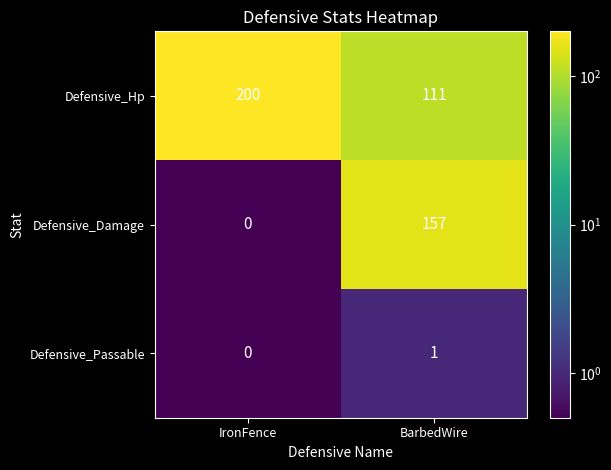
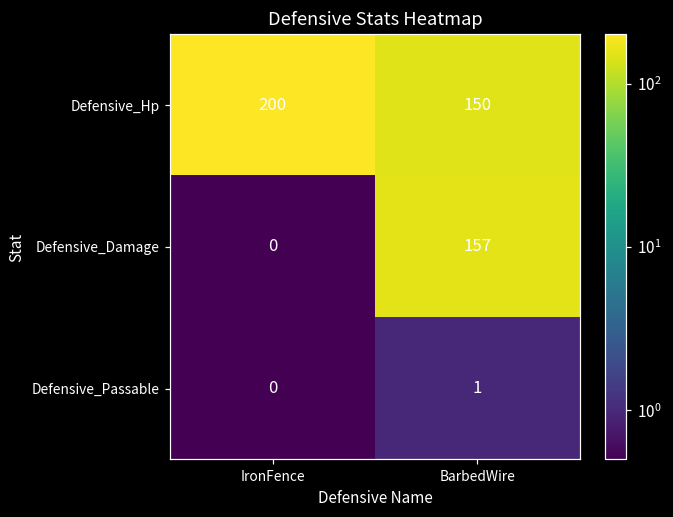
  {
    "Defensive_Hp": {
      "IronFence": 200,
-     "BarbedWire": 111
+     "BarbedWire": 150
    },
    "Defensive_Damage": {
      "IronFence": 0,
      "BarbedWire": 157
    },
    "Defensive_Passable": {
      "IronFence": 0,
      "BarbedWire": 1
    }
  }
